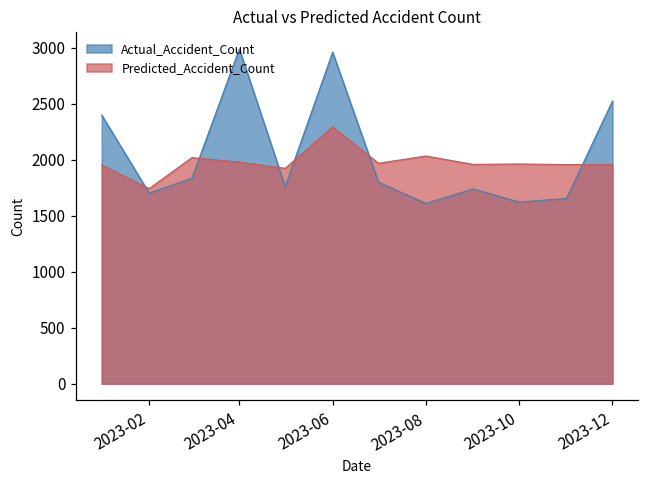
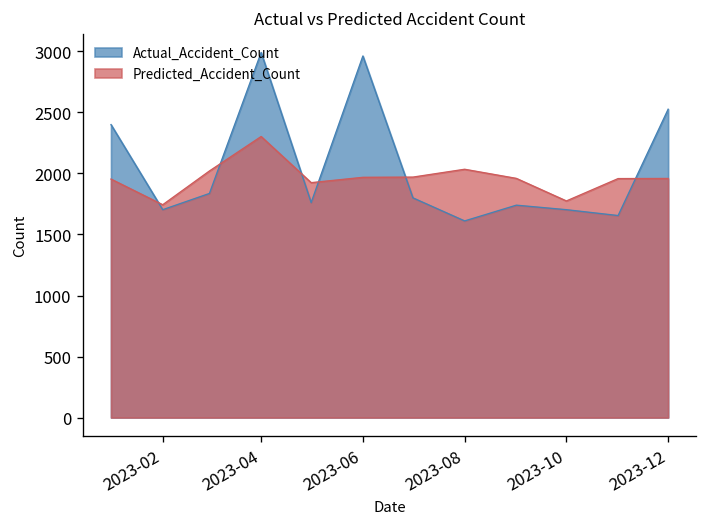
  {
    "Actual_Accident_Count": {
      "2023-02": 1700,
      "2023-04": 2990,
      "2023-06": 2960,
      "2023-08": 1610,
-     "2023-10": 1620,
+     "2023-10": 1700,
      "2023-12": 2530
    },
    "Predicted_Accident_Count": {
      "2023-02": 1740,
-     "2023-04": 1980,
-     "2023-06": 2290,
+     "2023-04": 2300,
+     "2023-06": 1970,
      "2023-08": 2030,
-     "2023-10": 1960,
+     "2023-10": 1770,
      "2023-12": 1960
    }
  }
